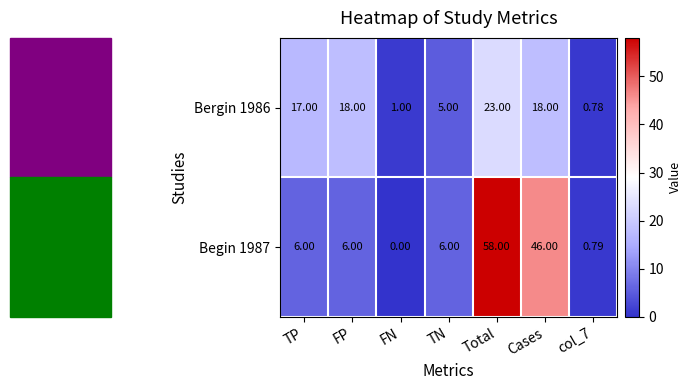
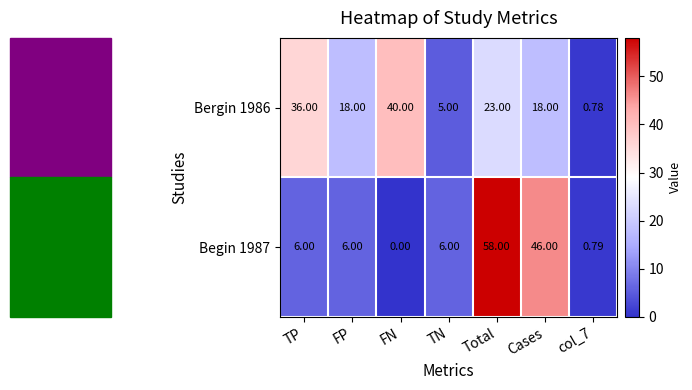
  {
    "Bergin 1986": {
-     "TP": 17.00,
+     "TP": 36.00,
      "FP": 18.00,
-     "FN": 1.00,
+     "FN": 40.00,
      "TN": 5.00,
      "Total": 23.00,
      "Cases": 18.00,
      "col_7": 0.78
    },
    "Begin 1987": {
      "TP": 6.00,
      "FP": 6.00,
      "FN": 0.00,
      "TN": 6.00,
      "Total": 58.00,
      "Cases": 46.00,
      "col_7": 0.79
    }
  }
